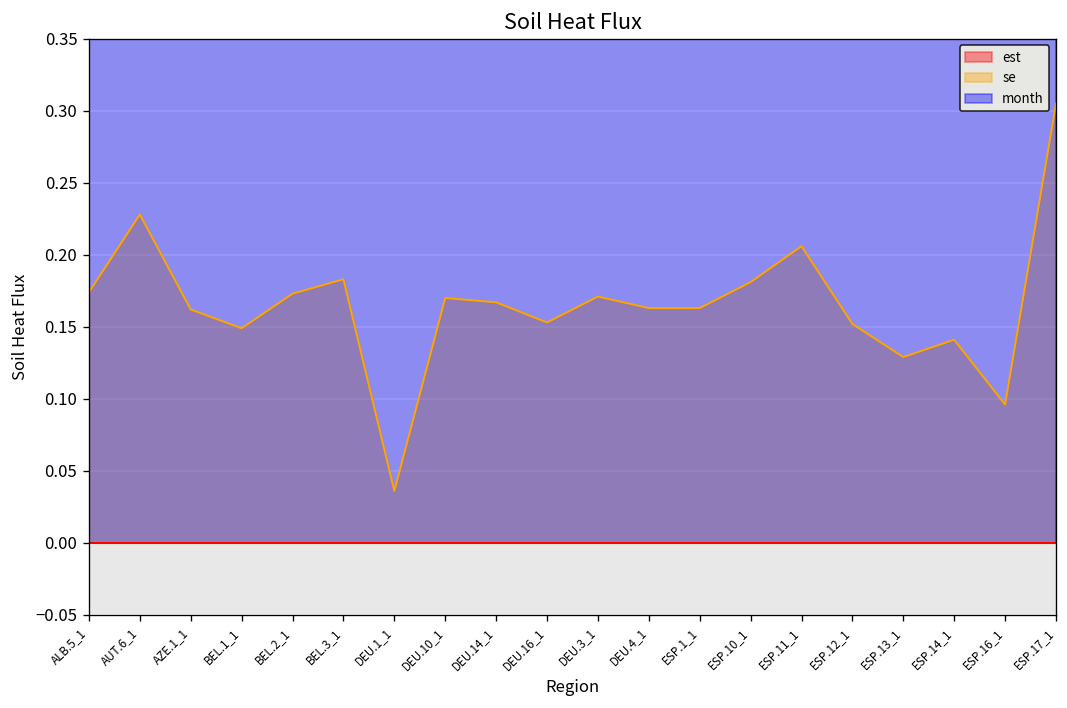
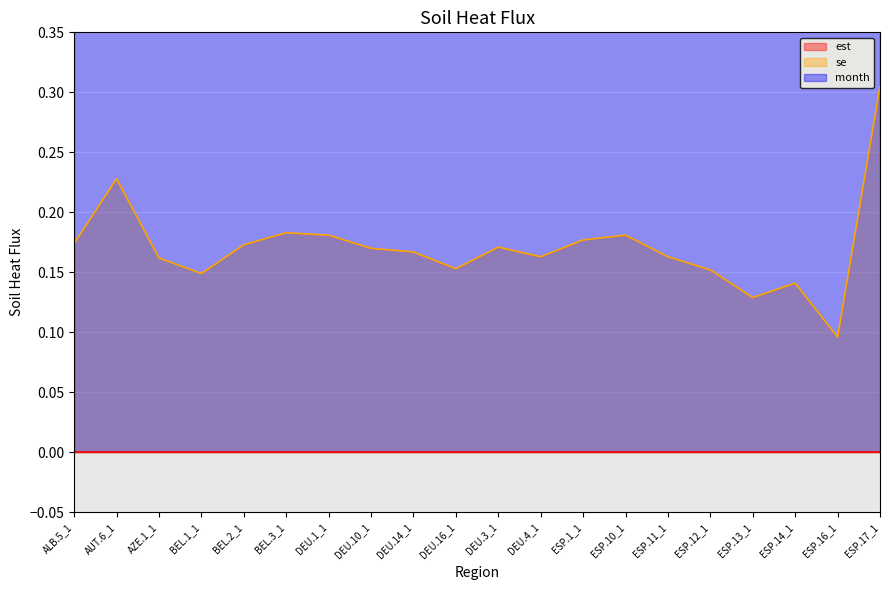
  {
    "est": {
      "ALB.5_1": 0.000,
      "AUT.6_1": 0.000,
      "AZE.1_1": 0.000,
      "BEL.1_1": 0.000,
      "BEL.2_1": 0.000,
      "BEL.3_1": 0.000,
      "DEU.1_1": 0.000,
      "DEU.10_1": 0.000,
      "DEU.14_1": 0.000,
      "DEU.16_1": 0.000,
      "DEU.3_1": 0.000,
      "DEU.4_1": 0.000,
      "ESP.1_1": 0.000,
      "ESP.10_1": 0.000,
      "ESP.11_1": 0.000,
      "ESP.12_1": 0.000,
      "ESP.13_1": 0.000,
      "ESP.14_1": 0.000,
      "ESP.16_1": 0.000,
      "ESP.17_1": 0.000
    },
    "se": {
      "ALB.5_1": 0.174,
      "AUT.6_1": 0.228,
      "AZE.1_1": 0.162,
      "BEL.1_1": 0.149,
      "BEL.2_1": 0.173,
      "BEL.3_1": 0.183,
-     "DEU.1_1": 0.036,
+     "DEU.1_1": 0.181,
      "DEU.10_1": 0.170,
      "DEU.14_1": 0.167,
      "DEU.16_1": 0.153,
      "DEU.3_1": 0.171,
      "DEU.4_1": 0.163,
-     "ESP.1_1": 0.163,
+     "ESP.1_1": 0.177,
      "ESP.10_1": 0.181,
-     "ESP.11_1": 0.206,
+     "ESP.11_1": 0.163,
      "ESP.12_1": 0.152,
      "ESP.13_1": 0.129,
      "ESP.14_1": 0.141,
      "ESP.16_1": 0.096,
      "ESP.17_1": 0.305
    }
  }
